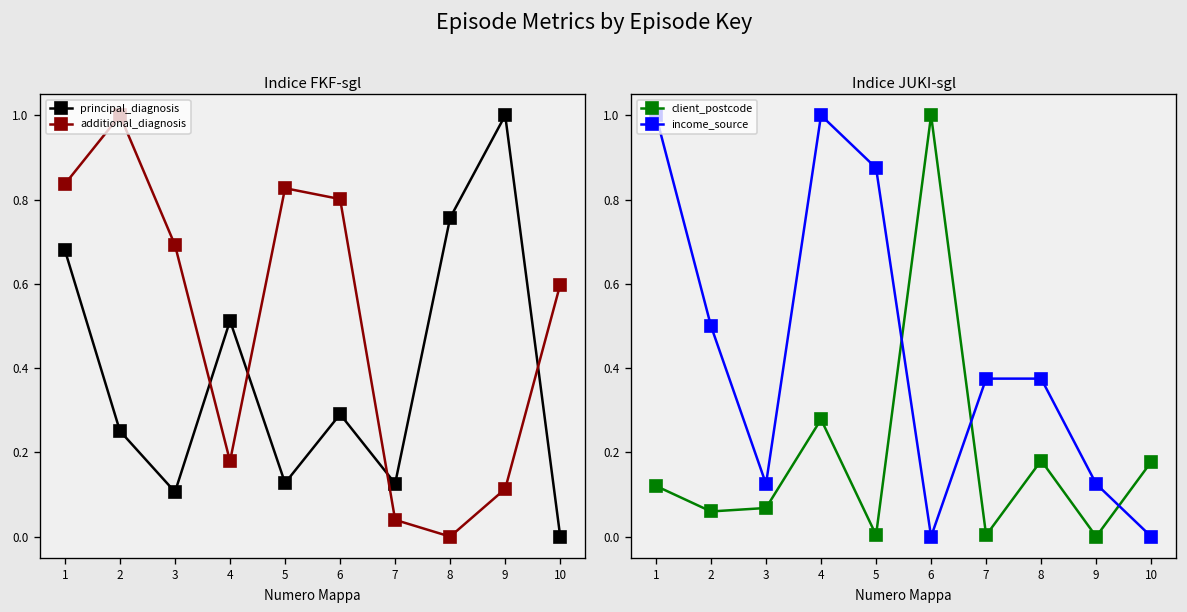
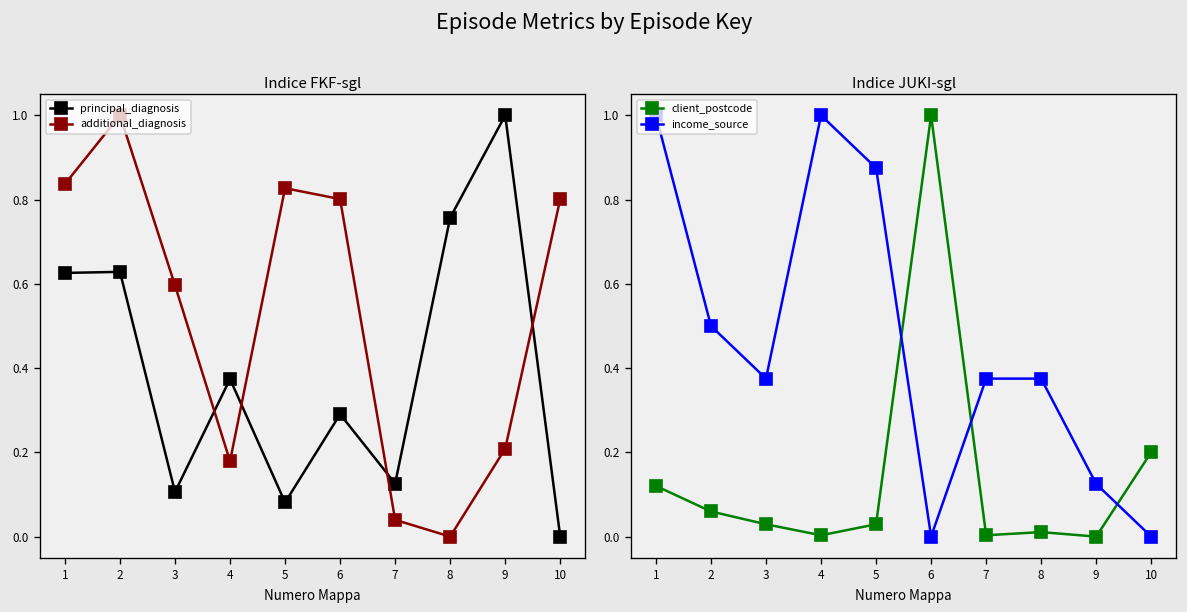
  {
    "Indice FKF-sgl": {
      "principal_diagnosis": {
-       "1": 0.68,
-       "2": 0.25,
+       "1": 0.63,
+       "2": 0.63,
        "3": 0.11,
-       "4": 0.51,
-       "5": 0.13,
+       "4": 0.37,
+       "5": 0.08,
        "6": 0.29,
        "7": 0.13,
        "8": 0.76,
        "9": 1.00,
        "10": 0.00
      },
      "additional_diagnosis": {
        "1": 0.84,
-       "3": 0.69,
+       "3": 0.60,
        "4": 0.18,
        "5": 0.83,
        "6": 0.80,
        "7": 0.04,
        "8": 0.00,
-       "9": 0.11,
-       "10": 0.60
+       "9": 0.21,
+       "10": 0.80
      }
    },
    "Indice JUKI-sgl": {
      "client_postcode": {
        "1": 0.12,
        "2": 0.06,
-       "3": 0.07,
-       "4": 0.28,
-       "5": 0.00,
+       "3": 0.03,
+       "4": 0.00,
+       "5": 0.03,
        "6": 1.00,
        "7": 0.00,
-       "8": 0.18,
+       "8": 0.01,
        "9": 0.00,
-       "10": 0.18
+       "10": 0.20
      },
      "income_source": {
        "2": 0.50,
-       "3": 0.13,
+       "3": 0.38,
        "4": 1.00,
        "5": 0.88,
        "6": 0.00,
        "7": 0.38,
        "8": 0.38,
        "9": 0.13,
        "10": 0.00
      }
    }
  }
